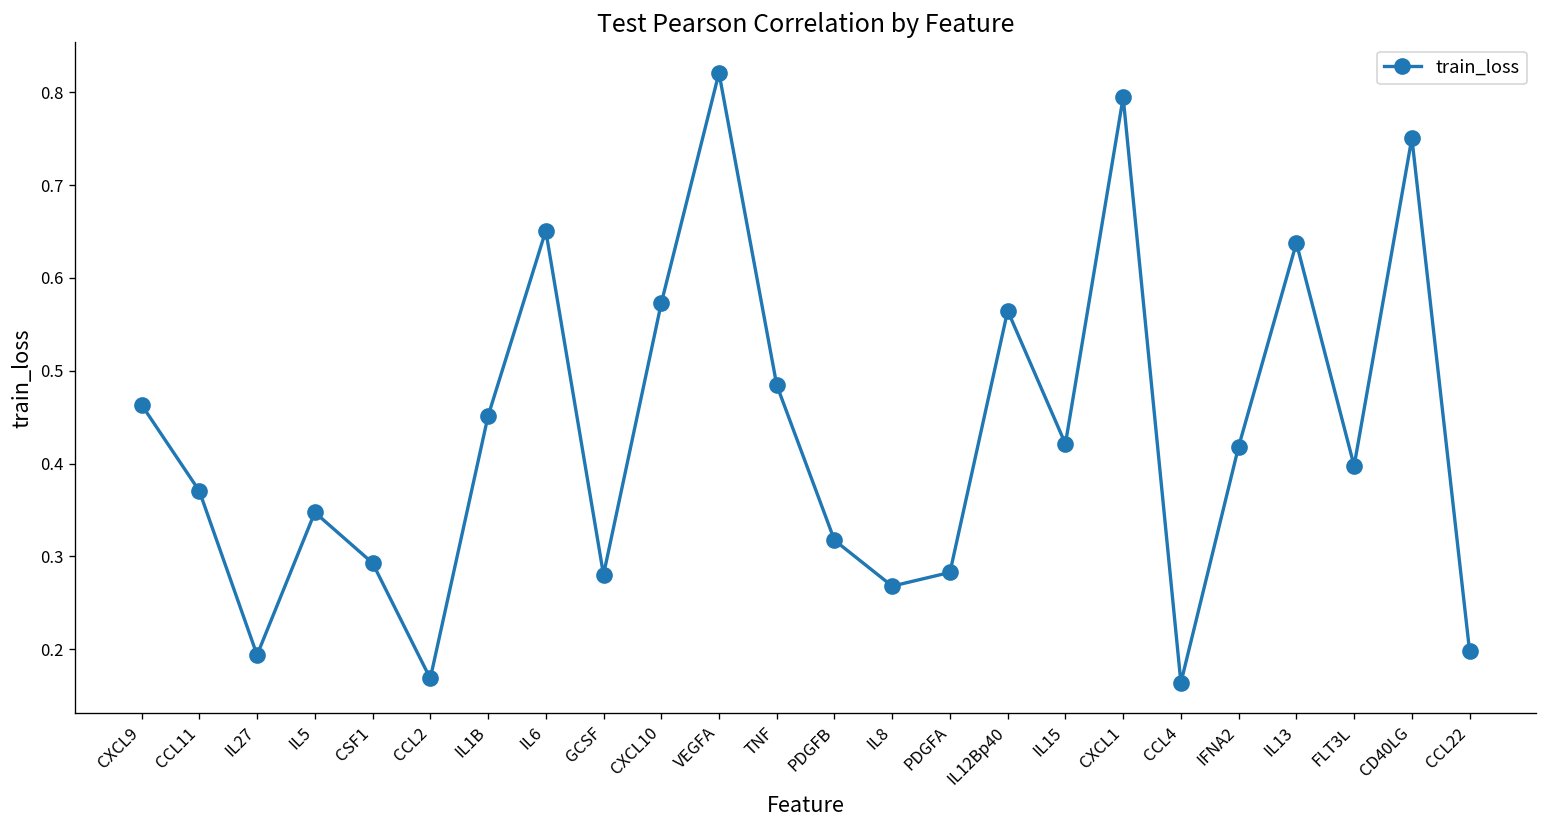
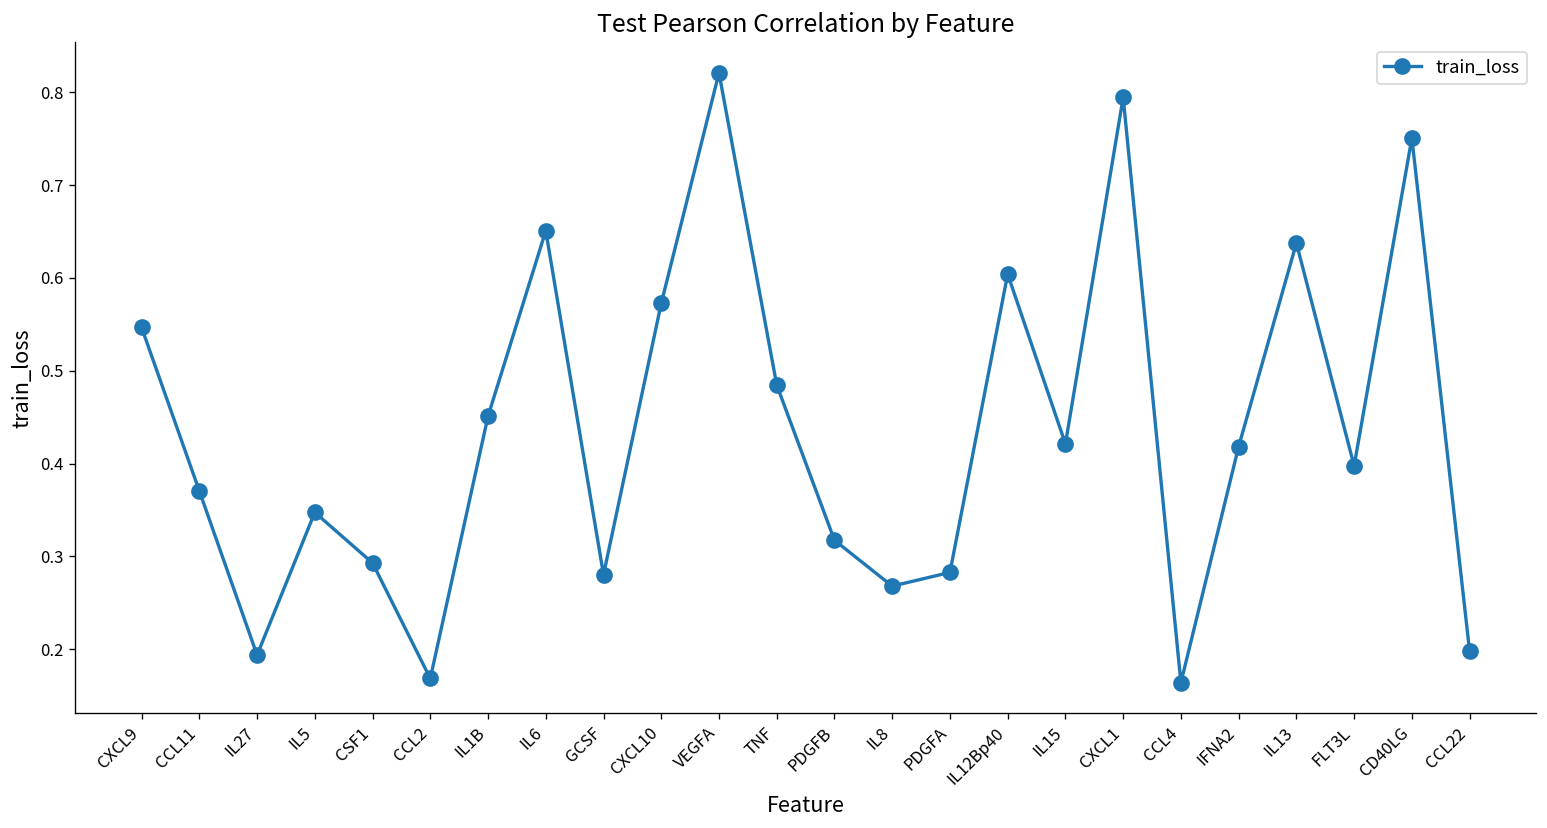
  {
-   "CXCL9": 0.46,
+   "CXCL9": 0.55,
    "CCL11": 0.37,
    "IL27": 0.19,
    "IL5": 0.35,
    "CSF1": 0.29,
    "CCL2": 0.17,
    "IL1B": 0.45,
    "IL6": 0.65,
    "GCSF": 0.28,
    "CXCL10": 0.57,
    "VEGFA": 0.82,
    "TNF": 0.48,
    "PDGFB": 0.32,
    "IL8": 0.27,
    "PDGFA": 0.28,
-   "IL12Bp40": 0.56,
+   "IL12Bp40": 0.60,
    "IL15": 0.42,
    "CXCL1": 0.79,
    "CCL4": 0.16,
    "IFNA2": 0.42,
    "IL13": 0.64,
    "FLT3L": 0.40,
    "CD40LG": 0.75,
    "CCL22": 0.20
  }
